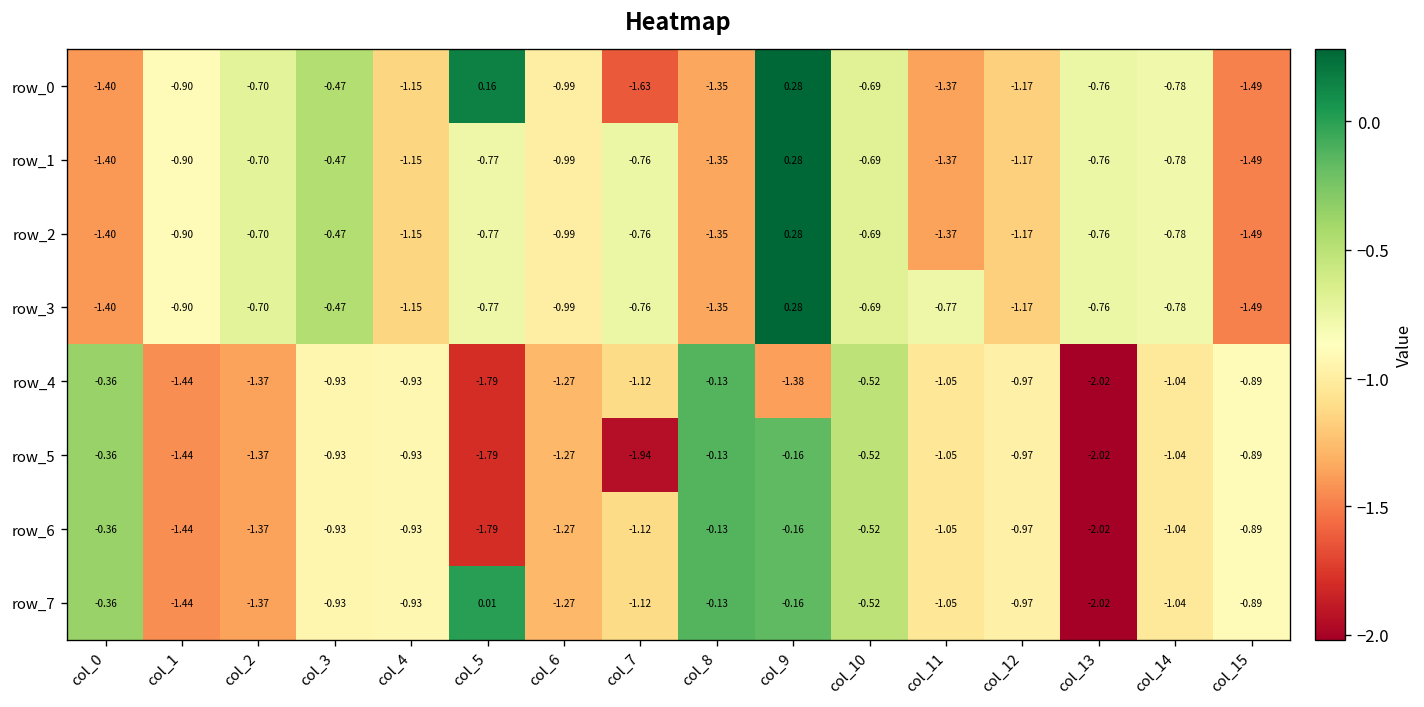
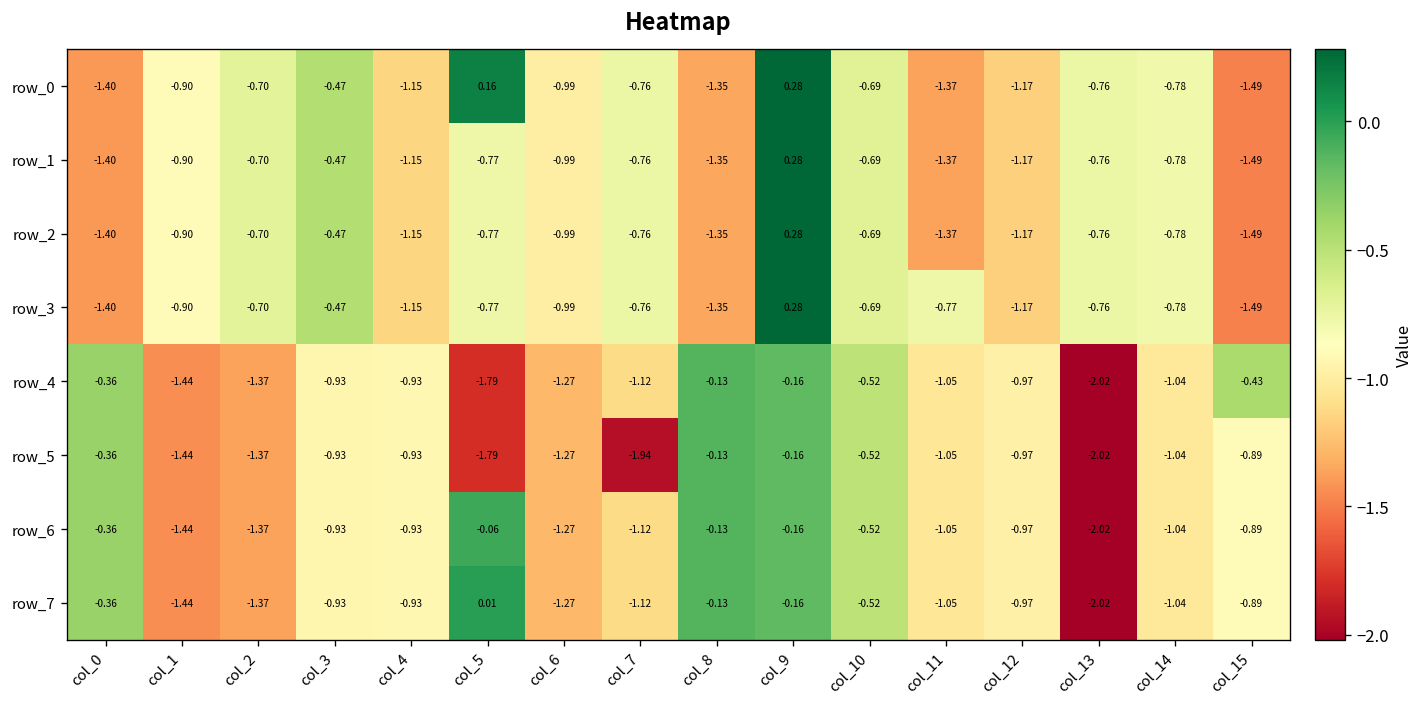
  {
    "row_0": {
      "col_0": -1.40,
      "col_1": -0.90,
      "col_2": -0.70,
      "col_3": -0.47,
      "col_4": -1.15,
      "col_5": 0.16,
      "col_6": -0.99,
-     "col_7": -1.63,
+     "col_7": -0.76,
      "col_8": -1.35,
      "col_9": 0.28,
      "col_10": -0.69,
      "col_11": -1.37,
      "col_12": -1.17,
      "col_13": -0.76,
      "col_14": -0.78,
      "col_15": -1.49
    },
    "row_1": {
      "col_0": -1.40,
      "col_1": -0.90,
      "col_2": -0.70,
      "col_3": -0.47,
      "col_4": -1.15,
      "col_5": -0.77,
      "col_6": -0.99,
      "col_7": -0.76,
      "col_8": -1.35,
      "col_9": 0.28,
      "col_10": -0.69,
      "col_11": -1.37,
      "col_12": -1.17,
      "col_13": -0.76,
      "col_14": -0.78,
      "col_15": -1.49
    },
    "row_2": {
      "col_0": -1.40,
      "col_1": -0.90,
      "col_2": -0.70,
      "col_3": -0.47,
      "col_4": -1.15,
      "col_5": -0.77,
      "col_6": -0.99,
      "col_7": -0.76,
      "col_8": -1.35,
      "col_9": 0.28,
      "col_10": -0.69,
      "col_11": -1.37,
      "col_12": -1.17,
      "col_13": -0.76,
      "col_14": -0.78,
      "col_15": -1.49
    },
    "row_3": {
      "col_0": -1.40,
      "col_1": -0.90,
      "col_2": -0.70,
      "col_3": -0.47,
      "col_4": -1.15,
      "col_5": -0.77,
      "col_6": -0.99,
      "col_7": -0.76,
      "col_8": -1.35,
      "col_9": 0.28,
      "col_10": -0.69,
      "col_11": -0.77,
      "col_12": -1.17,
      "col_13": -0.76,
      "col_14": -0.78,
      "col_15": -1.49
    },
    "row_4": {
      "col_0": -0.36,
      "col_1": -1.44,
      "col_2": -1.37,
      "col_3": -0.93,
      "col_4": -0.93,
      "col_5": -1.79,
      "col_6": -1.27,
      "col_7": -1.12,
      "col_8": -0.13,
-     "col_9": -1.38,
+     "col_9": -0.16,
      "col_10": -0.52,
      "col_11": -1.05,
      "col_12": -0.97,
      "col_13": -2.02,
      "col_14": -1.04,
-     "col_15": -0.89
+     "col_15": -0.43
    },
    "row_5": {
      "col_0": -0.36,
      "col_1": -1.44,
      "col_2": -1.37,
      "col_3": -0.93,
      "col_4": -0.93,
      "col_5": -1.79,
      "col_6": -1.27,
      "col_7": -1.94,
      "col_8": -0.13,
      "col_9": -0.16,
      "col_10": -0.52,
      "col_11": -1.05,
      "col_12": -0.97,
      "col_13": -2.02,
      "col_14": -1.04,
      "col_15": -0.89
    },
    "row_6": {
      "col_0": -0.36,
      "col_1": -1.44,
      "col_2": -1.37,
      "col_3": -0.93,
      "col_4": -0.93,
-     "col_5": -1.79,
+     "col_5": -0.06,
      "col_6": -1.27,
      "col_7": -1.12,
      "col_8": -0.13,
      "col_9": -0.16,
      "col_10": -0.52,
      "col_11": -1.05,
      "col_12": -0.97,
      "col_13": -2.02,
      "col_14": -1.04,
      "col_15": -0.89
    },
    "row_7": {
      "col_0": -0.36,
      "col_1": -1.44,
      "col_2": -1.37,
      "col_3": -0.93,
      "col_4": -0.93,
      "col_5": 0.01,
      "col_6": -1.27,
      "col_7": -1.12,
      "col_8": -0.13,
      "col_9": -0.16,
      "col_10": -0.52,
      "col_11": -1.05,
      "col_12": -0.97,
      "col_13": -2.02,
      "col_14": -1.04,
      "col_15": -0.89
    }
  }
